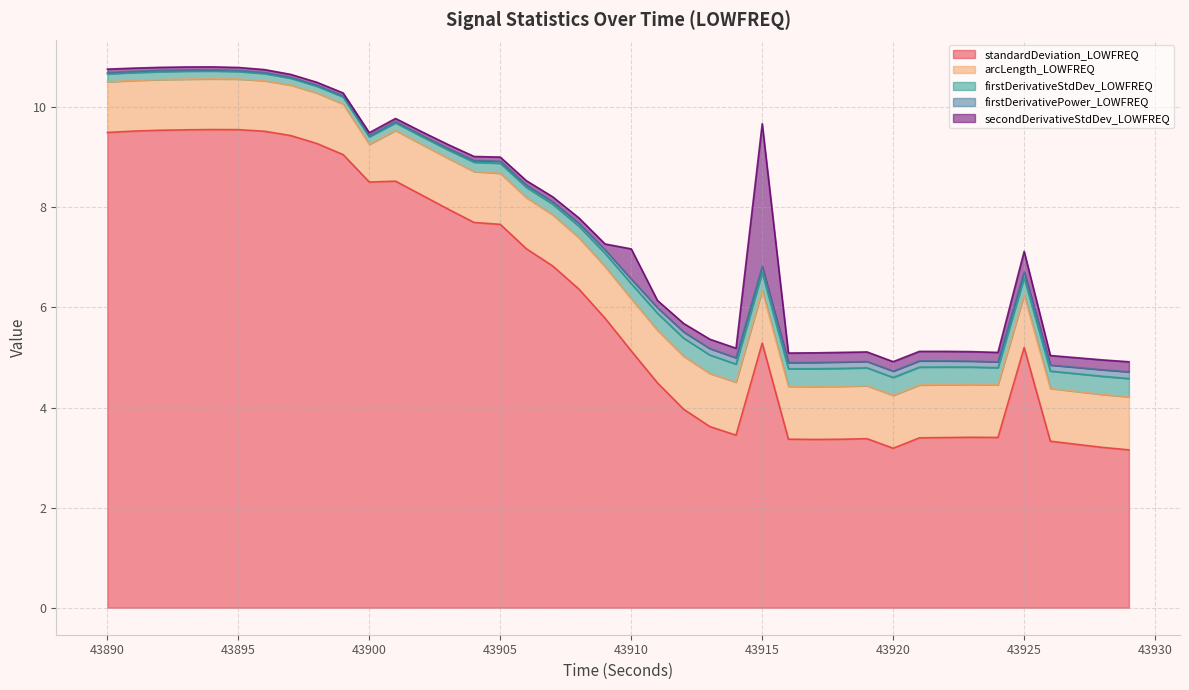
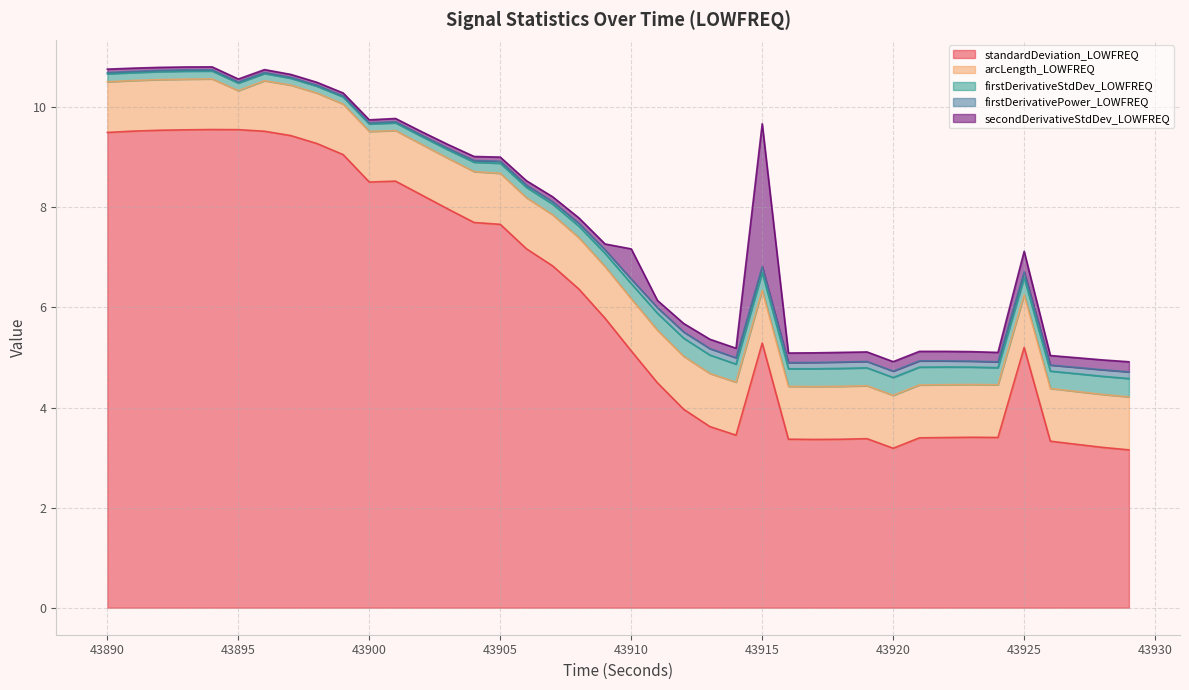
  {
    "standardDeviation_LOWFREQ": {
      "43890": 9.5,
      "43895": 9.6,
      "43900": 8.5,
      "43905": 7.7,
      "43910": 5.1,
      "43915": 5.3,
      "43920": 3.2,
      "43925": 5.2
    },
    "arcLength_LOWFREQ": {
      "43890": 1.0,
-     "43895": 1.0,
-     "43900": 0.8,
+     "43895": 0.8,
+     "43900": 1.0,
      "43905": 1.0,
      "43910": 1.0,
      "43915": 1.1,
      "43920": 1.1,
      "43925": 1.1
    },
    "secondDerivativeStdDev_LOWFREQ": {
      "43890": 0.1,
      "43895": 0.1,
      "43900": 0.1,
      "43905": 0.1,
      "43910": 0.6,
      "43915": 2.9,
      "43920": 0.2,
      "43925": 0.4
    }
  }
